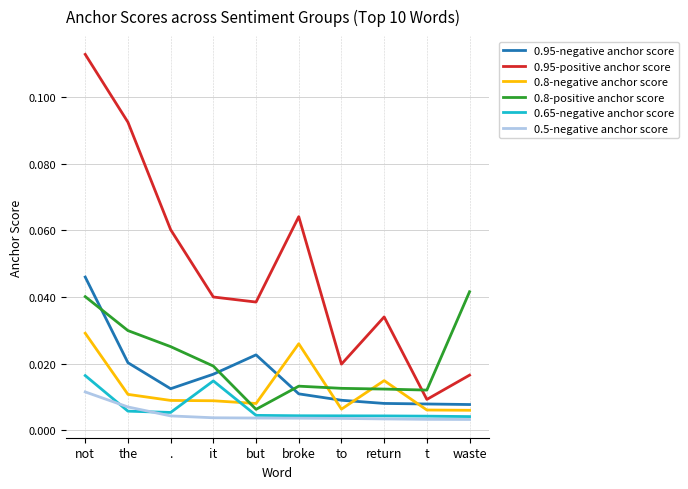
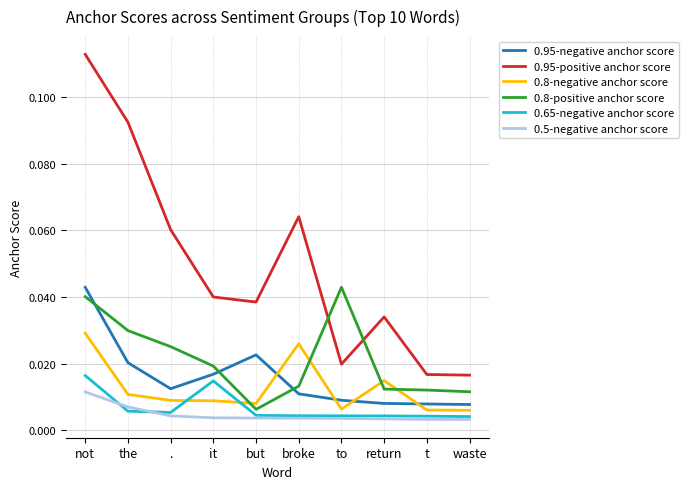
  {
    "0.95-negative anchor score": {
-     "not": 0.046,
+     "not": 0.043,
      "the": 0.020,
      ".": 0.012,
      "it": 0.017,
      "but": 0.023,
      "broke": 0.011,
      "to": 0.009,
      "return": 0.008,
      "t": 0.008,
      "waste": 0.008
    },
    "0.95-positive anchor score": {
      "not": 0.113,
      "the": 0.092,
      ".": 0.060,
      "it": 0.040,
      "but": 0.038,
      "broke": 0.064,
      "to": 0.020,
      "return": 0.034,
-     "t": 0.009,
+     "t": 0.017,
      "waste": 0.017
    },
    "0.8-negative anchor score": {
      "not": 0.029,
      "the": 0.011,
      ".": 0.009,
      "it": 0.009,
      "but": 0.008,
      "broke": 0.026,
      "to": 0.006,
      "return": 0.015,
      "t": 0.006,
      "waste": 0.006
    },
    "0.8-positive anchor score": {
      "not": 0.040,
      "the": 0.030,
      ".": 0.025,
      "it": 0.019,
      "but": 0.006,
      "broke": 0.013,
-     "to": 0.013,
+     "to": 0.043,
      "return": 0.012,
      "t": 0.012,
-     "waste": 0.042
+     "waste": 0.012
    },
    "0.65-negative anchor score": {
      "not": 0.016,
      "the": 0.006,
      ".": 0.005,
      "it": 0.015,
      "but": 0.004,
      "to": 0.004,
      "return": 0.004,
      "t": 0.004,
      "waste": 0.004
    },
    "0.5-negative anchor score": {
      "not": 0.012,
      "the": 0.007,
      ".": 0.004,
      "it": 0.004,
      "but": 0.004,
      "to": 0.004,
      "return": 0.003,
      "t": 0.003,
      "waste": 0.003
    }
  }
